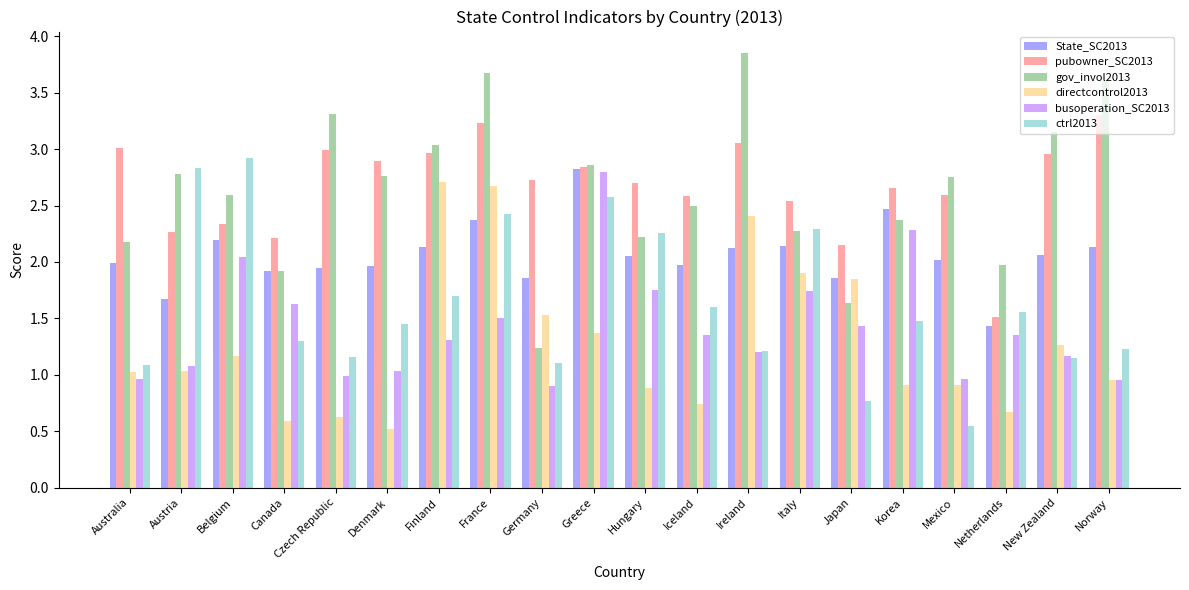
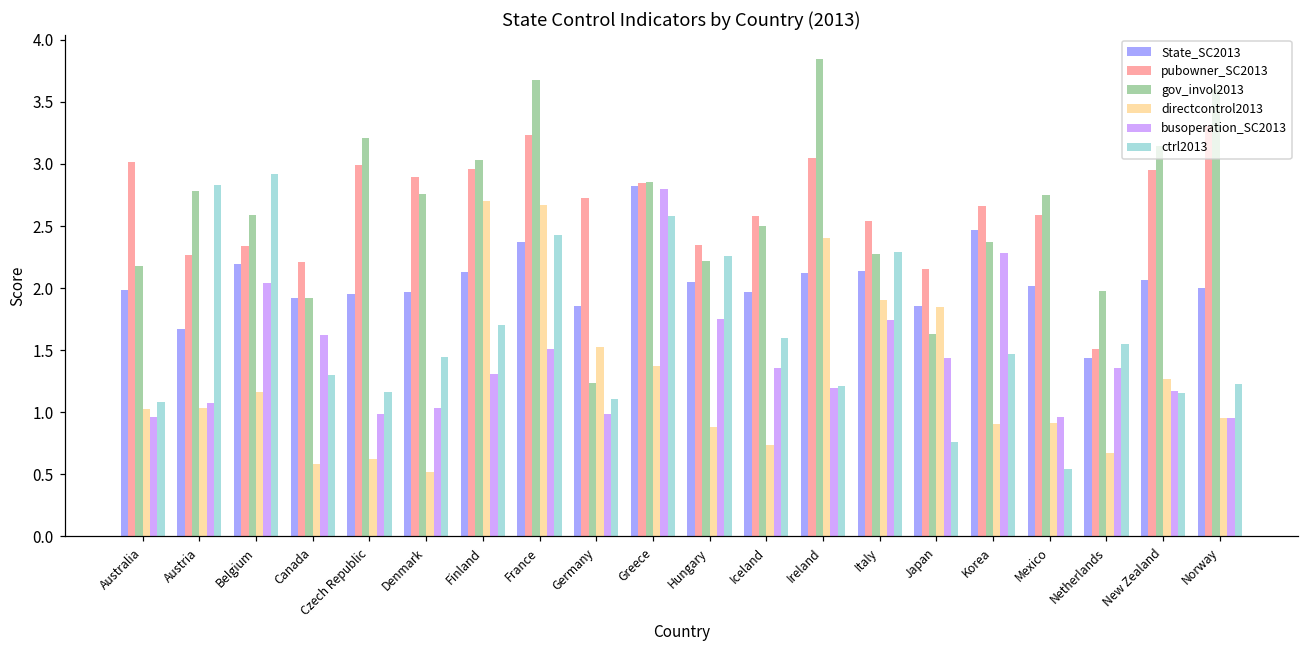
  {
    "State_SC2013": {
      "Australia": 1.99,
      "Austria": 1.67,
      "Belgium": 2.19,
      "Canada": 1.92,
      "Czech Republic": 1.95,
      "Denmark": 1.97,
      "Finland": 2.13,
      "France": 2.37,
      "Germany": 1.86,
      "Greece": 2.82,
      "Hungary": 2.05,
      "Iceland": 1.97,
      "Ireland": 2.12,
      "Italy": 2.14,
      "Japan": 1.85,
      "Korea": 2.47,
      "Mexico": 2.02,
      "Netherlands": 1.43,
      "New Zealand": 2.06,
-     "Norway": 2.13
+     "Norway": 2.00
    },
    "pubowner_SC2013": {
      "Australia": 3.01,
      "Austria": 2.27,
      "Belgium": 2.34,
      "Canada": 2.21,
      "Czech Republic": 2.99,
      "Denmark": 2.90,
      "Finland": 2.96,
      "France": 3.23,
      "Germany": 2.73,
      "Greece": 2.84,
-     "Hungary": 2.70,
+     "Hungary": 2.34,
      "Iceland": 2.58,
      "Ireland": 3.05,
      "Italy": 2.54,
      "Japan": 2.15,
      "Korea": 2.66,
      "Mexico": 2.59,
      "Netherlands": 1.51,
      "New Zealand": 2.95
    },
    "gov_invol2013": {
      "Australia": 2.17,
      "Austria": 2.78,
      "Belgium": 2.59,
      "Canada": 1.92,
-     "Czech Republic": 3.31,
+     "Czech Republic": 3.21,
      "Denmark": 2.76,
      "Finland": 3.03,
      "France": 3.67,
      "Germany": 1.24,
      "Greece": 2.86,
      "Hungary": 2.22,
      "Iceland": 2.50,
      "Ireland": 3.85,
      "Italy": 2.28,
      "Japan": 1.63,
      "Korea": 2.37,
      "Mexico": 2.75,
      "Netherlands": 1.97
    },
    "directcontrol2013": {
      "Australia": 1.03,
      "Austria": 1.03,
      "Belgium": 1.16,
      "Canada": 0.59,
      "Czech Republic": 0.63,
      "Denmark": 0.52,
      "Finland": 2.70,
      "France": 2.67,
      "Germany": 1.53,
      "Greece": 1.37,
      "Hungary": 0.88,
      "Iceland": 0.74,
      "Ireland": 2.40,
      "Italy": 1.90,
      "Japan": 1.85,
      "Korea": 0.91,
      "Mexico": 0.91,
      "Netherlands": 0.67,
      "New Zealand": 1.27,
      "Norway": 0.96
    },
    "busoperation_SC2013": {
      "Australia": 0.96,
      "Austria": 1.07,
      "Belgium": 2.05,
      "Canada": 1.63,
      "Czech Republic": 0.99,
      "Denmark": 1.04,
      "Finland": 1.30,
      "France": 1.51,
-     "Germany": 0.90,
+     "Germany": 0.99,
      "Greece": 2.79,
      "Hungary": 1.75,
      "Iceland": 1.35,
      "Ireland": 1.20,
      "Italy": 1.74,
      "Japan": 1.44,
      "Korea": 2.28,
      "Mexico": 0.96,
      "Netherlands": 1.35,
      "New Zealand": 1.17,
      "Norway": 0.96
    },
    "ctrl2013": {
      "Australia": 1.08,
      "Austria": 2.83,
      "Belgium": 2.92,
      "Canada": 1.30,
      "Czech Republic": 1.16,
      "Denmark": 1.45,
      "Finland": 1.70,
      "France": 2.43,
      "Germany": 1.11,
      "Greece": 2.58,
      "Hungary": 2.26,
      "Iceland": 1.60,
      "Ireland": 1.21,
      "Italy": 2.29,
      "Japan": 0.76,
      "Korea": 1.47,
      "Mexico": 0.54,
      "Netherlands": 1.55,
      "New Zealand": 1.15,
      "Norway": 1.23
    }
  }
